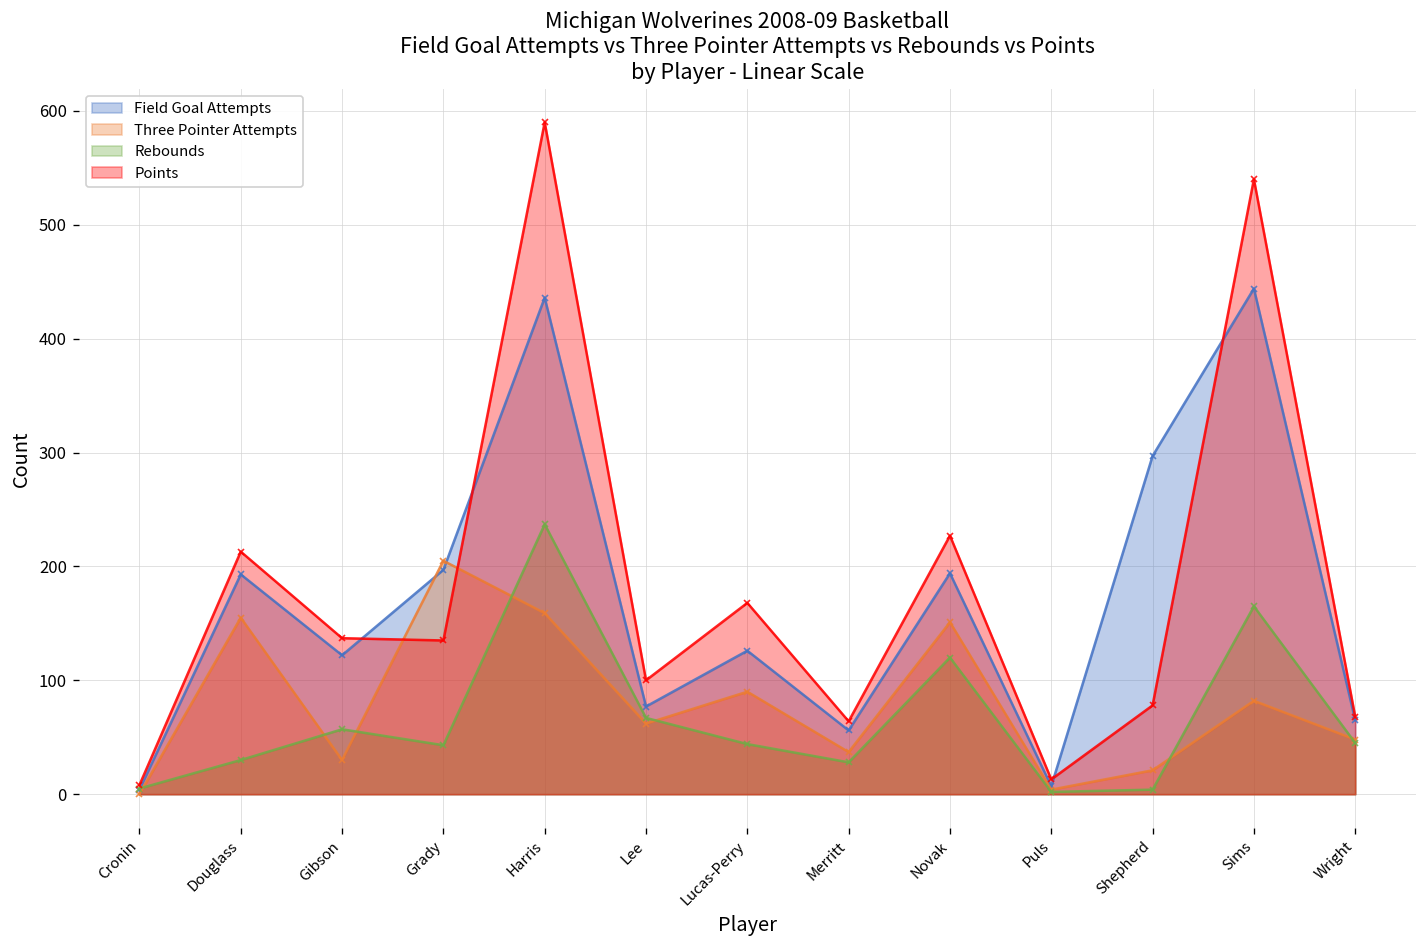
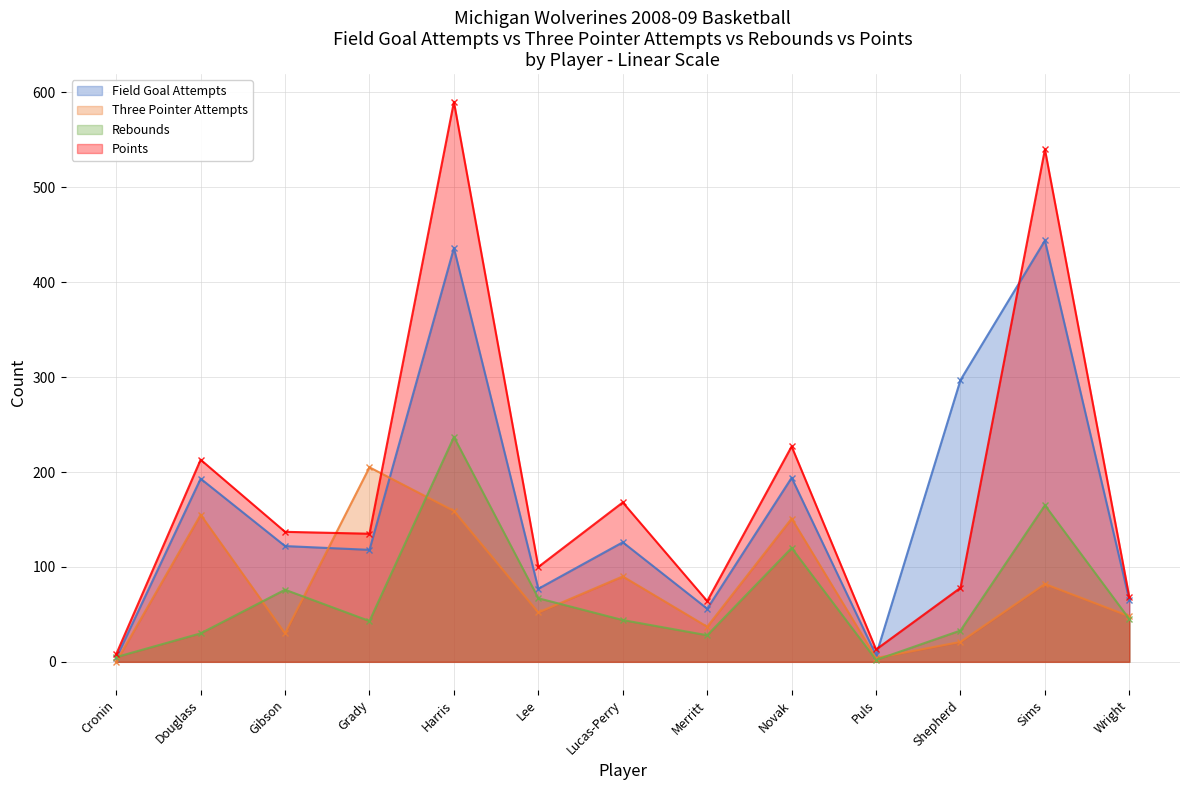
  {
    "Field Goal Attempts": {
      "Douglass": 190,
      "Gibson": 120,
-     "Grady": 200,
+     "Grady": 120,
      "Harris": 440,
      "Lee": 80,
      "Lucas-Perry": 130,
      "Merritt": 60,
      "Novak": 190,
      "Puls": 10,
      "Shepherd": 300,
      "Sims": 440,
      "Wright": 70
    },
    "Three Pointer Attempts": {
      "Cronin": 0,
      "Douglass": 160,
      "Gibson": 30,
      "Grady": 210,
      "Harris": 160,
-     "Lee": 60,
+     "Lee": 50,
      "Lucas-Perry": 90,
      "Merritt": 40,
      "Novak": 150,
      "Shepherd": 20,
      "Sims": 80,
      "Wright": 50
    },
    "Rebounds": {
      "Douglass": 30,
-     "Gibson": 60,
+     "Gibson": 80,
      "Grady": 40,
      "Harris": 240,
      "Lee": 70,
      "Lucas-Perry": 40,
      "Merritt": 30,
      "Novak": 120,
-     "Shepherd": 0,
+     "Shepherd": 30,
      "Sims": 170,
      "Wright": 50
    },
    "Points": {
      "Cronin": 10,
      "Douglass": 210,
      "Gibson": 140,
      "Grady": 140,
      "Harris": 590,
      "Lee": 100,
      "Lucas-Perry": 170,
      "Merritt": 60,
      "Novak": 230,
      "Puls": 10,
      "Shepherd": 80,
      "Sims": 540,
      "Wright": 70
    }
  }
